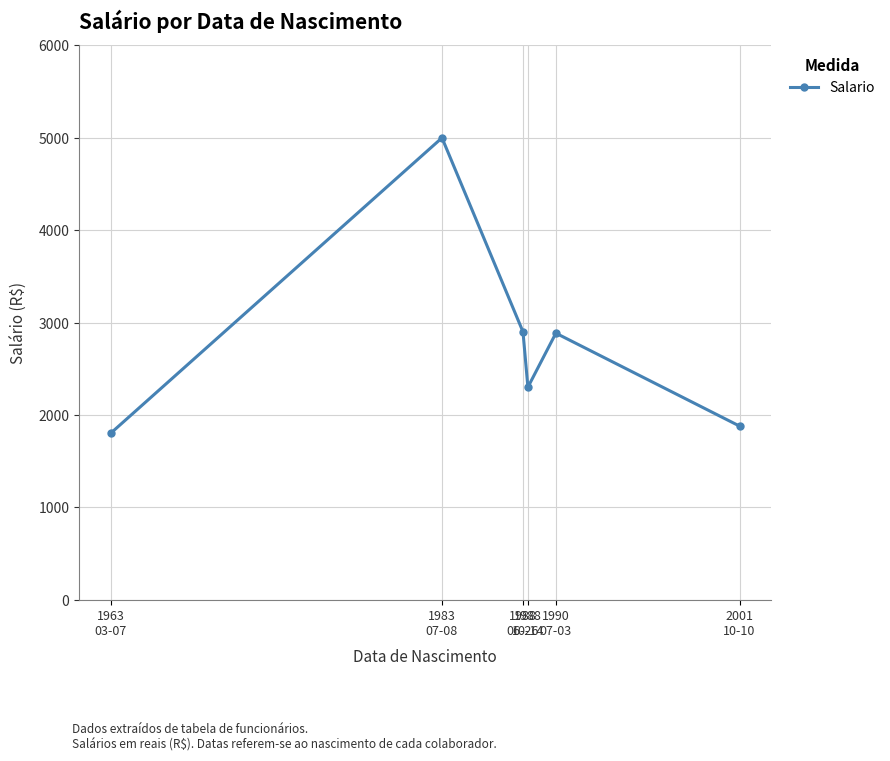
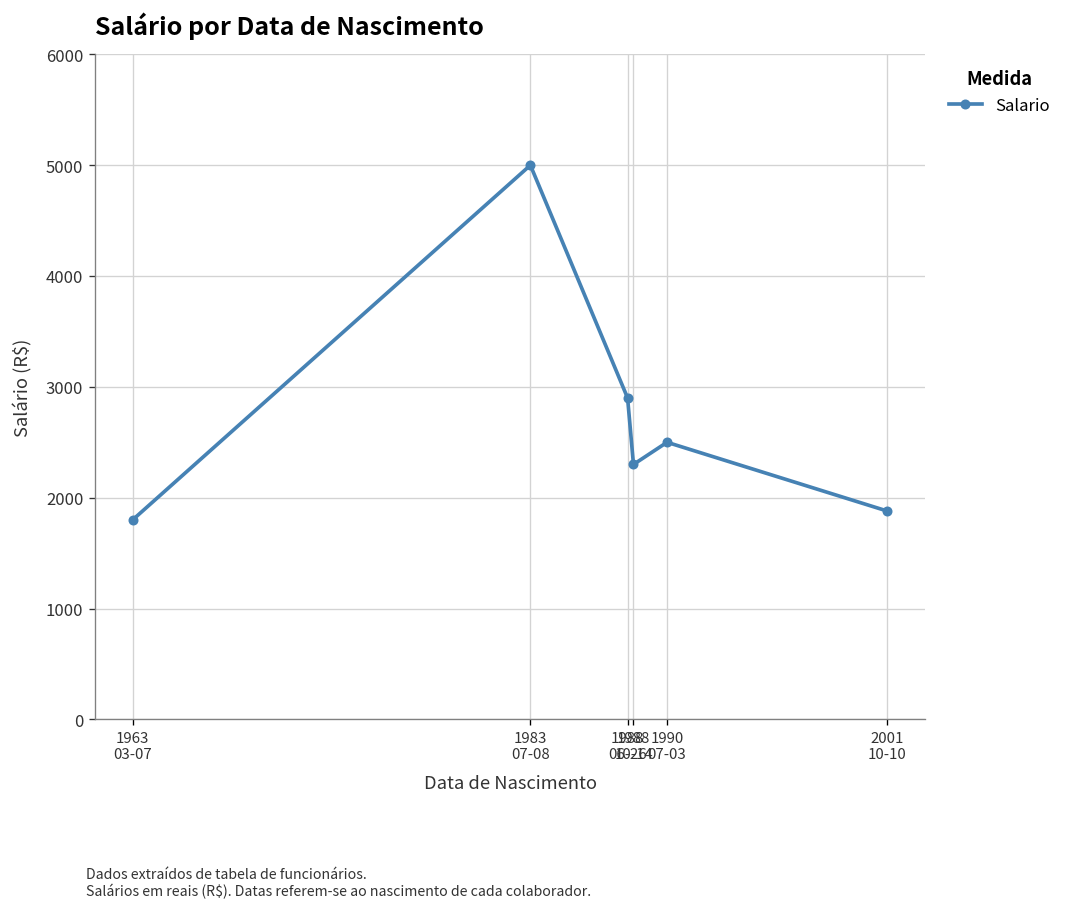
  {
    "1963 03-07": 1800,
    "1983 07-08": 5000,
-   "1990 07-03": 2900,
+   "1990 07-03": 2500,
    "2001 10-10": 1900
  }
